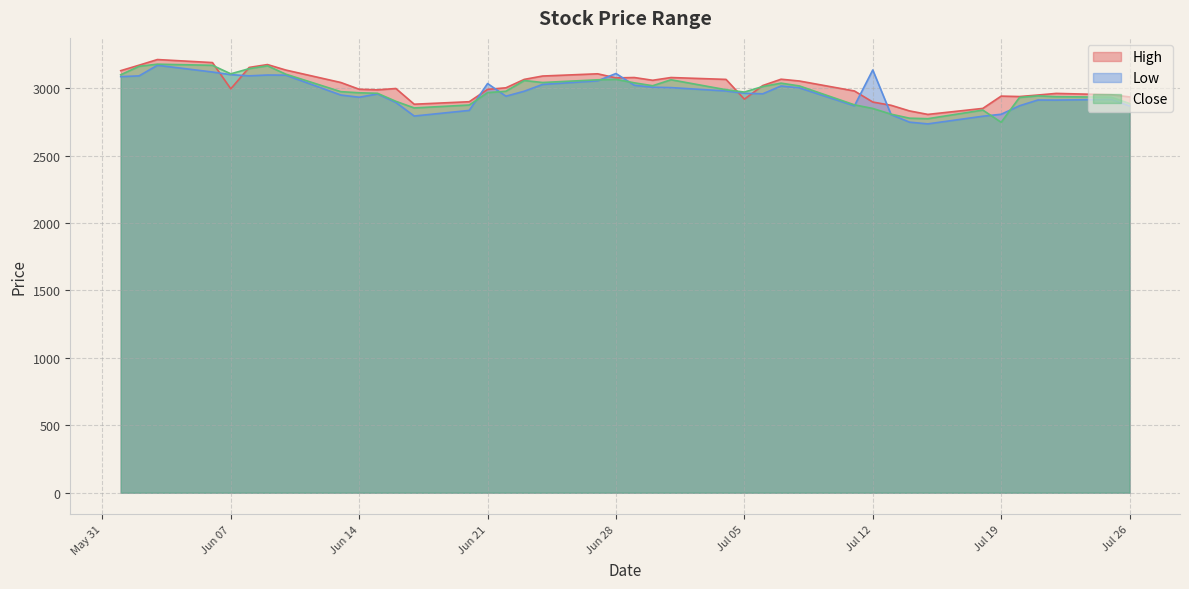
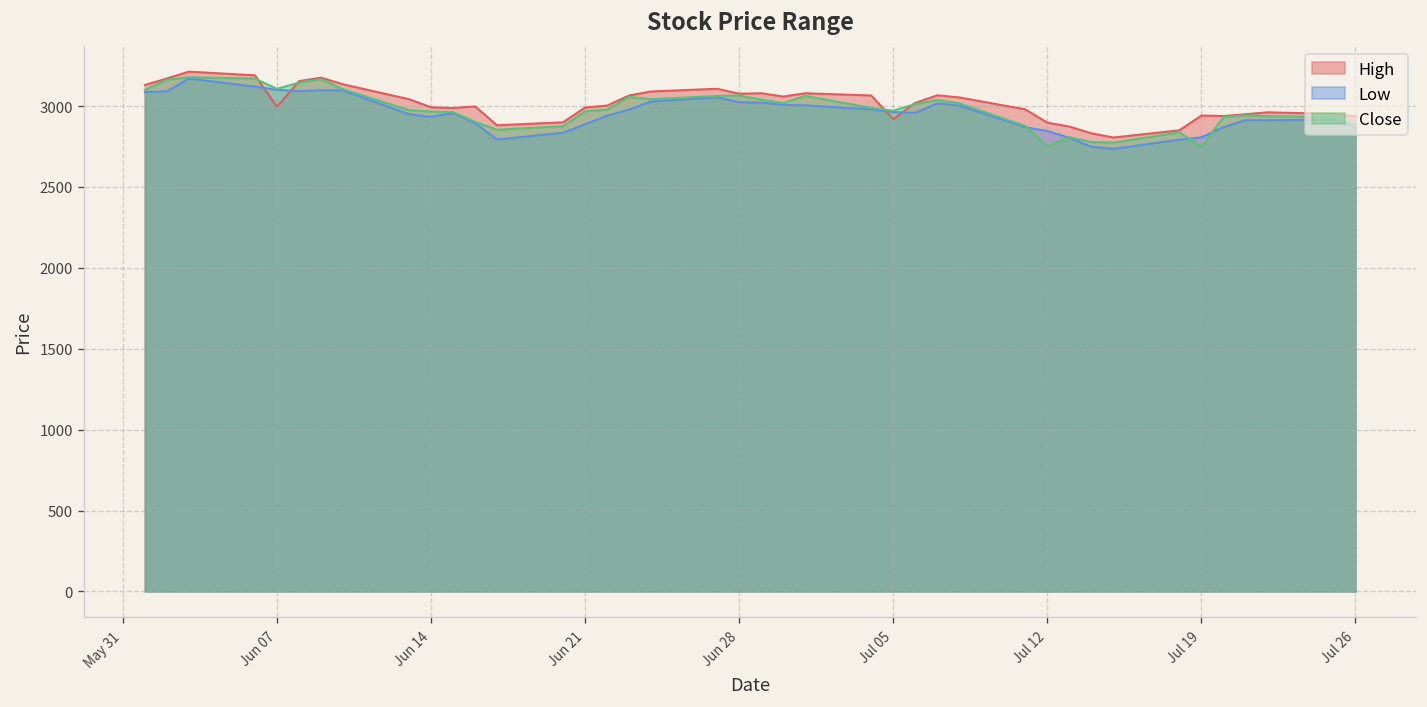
  {
    "High": {
      "Jun 07": 3000,
      "Jun 14": 2990,
      "Jun 21": 2990,
      "Jul 05": 2920,
      "Jul 12": 2900,
      "Jul 19": 2940
    },
    "Low": {
      "Jun 14": 2930,
-     "Jun 21": 3030,
-     "Jun 28": 3110,
-     "Jul 12": 3140,
+     "Jun 21": 2890,
+     "Jun 28": 3020,
+     "Jul 12": 2850,
      "Jul 19": 2810
    },
    "Close": {
      "Jun 14": 2970,
      "Jun 21": 2970,
-     "Jul 12": 2850,
+     "Jul 12": 2750,
      "Jul 19": 2750
    }
  }
